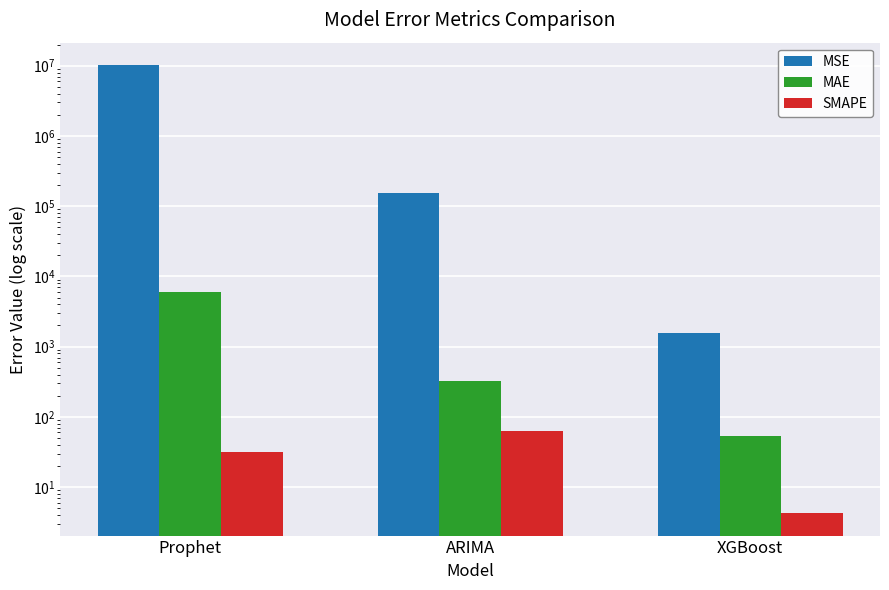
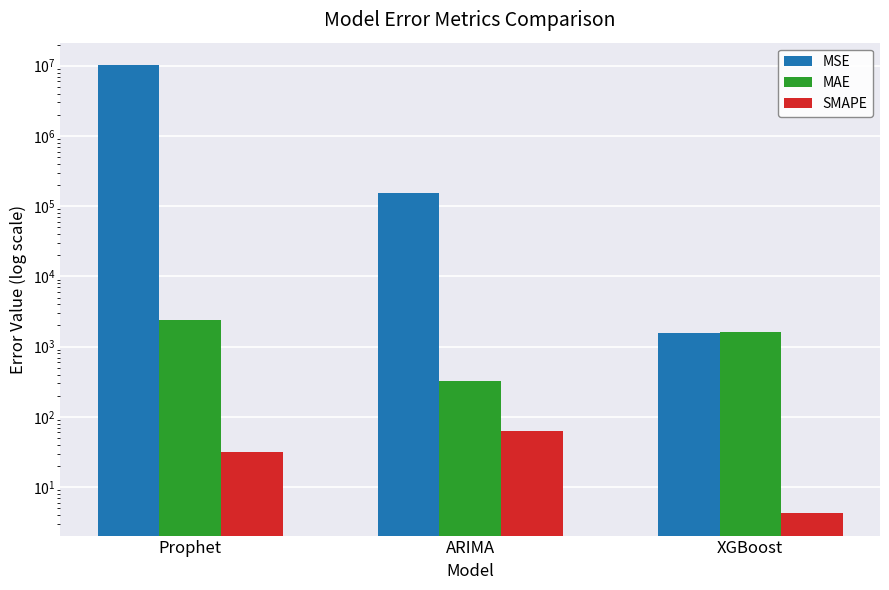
  {
    "MSE": {
      "Prophet": 10000000,
      "ARIMA": 150000,
      "XGBoost": 1600
    },
    "MAE": {
-     "Prophet": 6000,
+     "Prophet": 2400,
      "ARIMA": 300,
-     "XGBoost": 50
+     "XGBoost": 1600
    },
    "SMAPE": {
      "Prophet": 30,
      "ARIMA": 60,
      "XGBoost": 4
    }
  }
